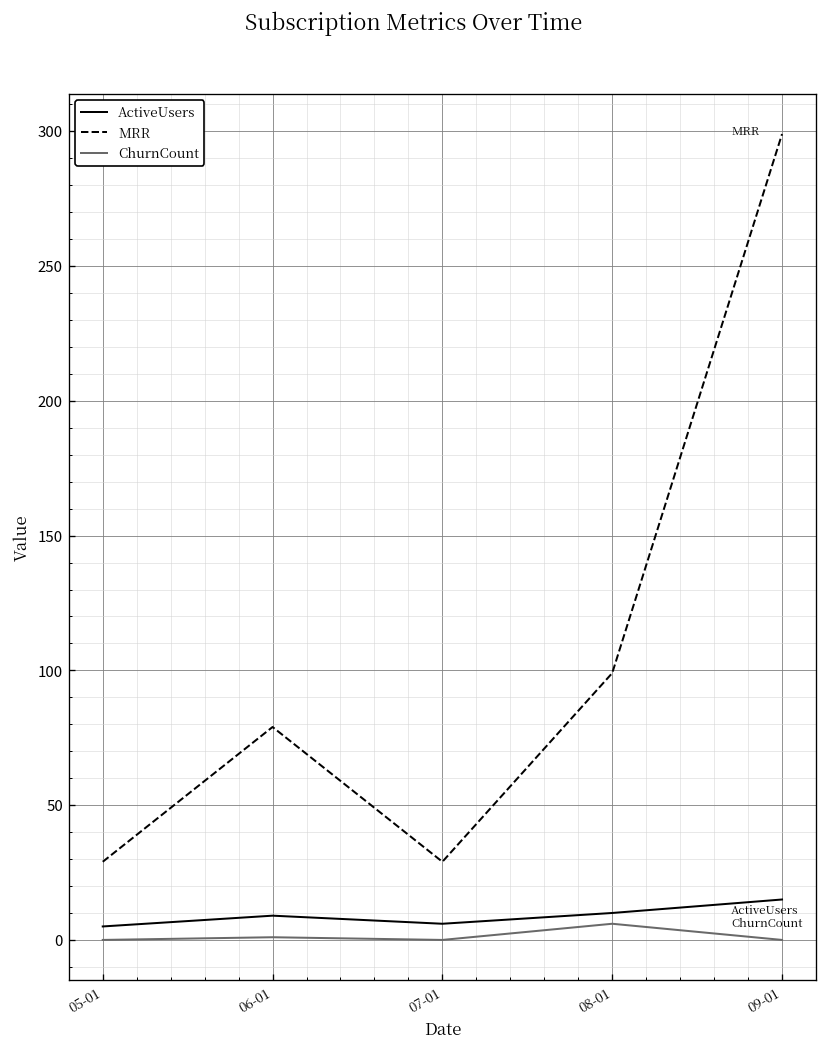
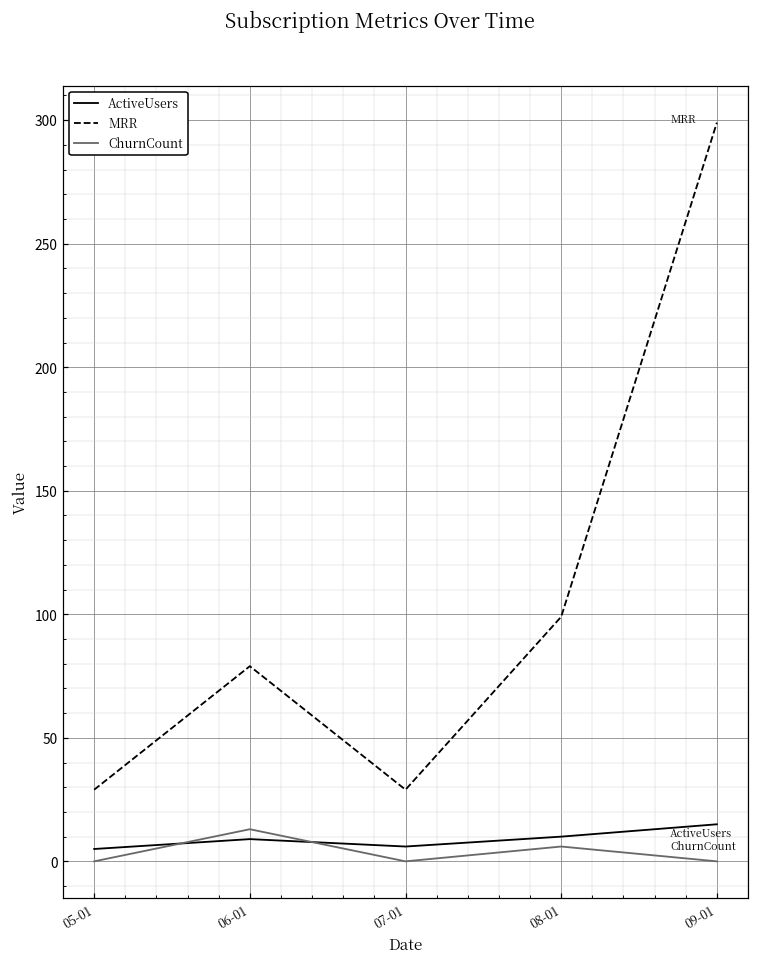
  {
    "ChurnCount": {
      "05-01": 0,
-     "06-01": 1,
+     "06-01": 13,
      "07-01": 0,
      "08-01": 6,
      "09-01": 0
    }
  }
